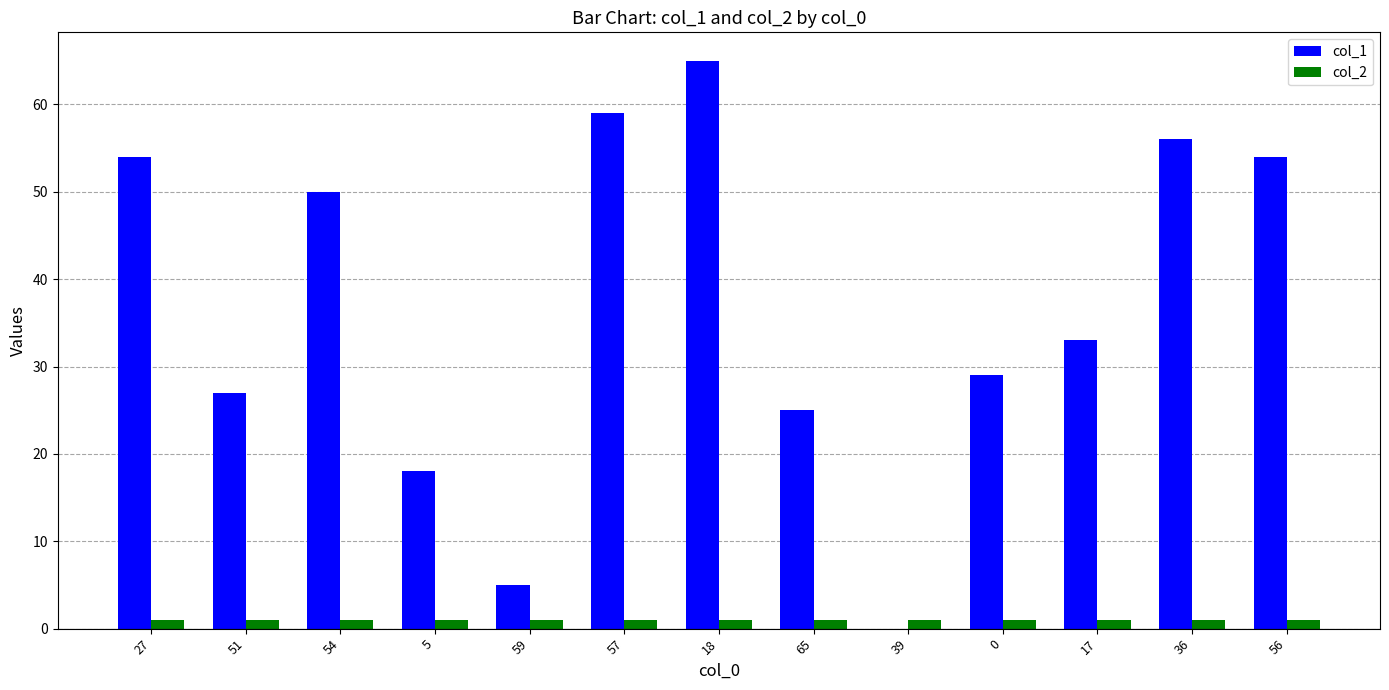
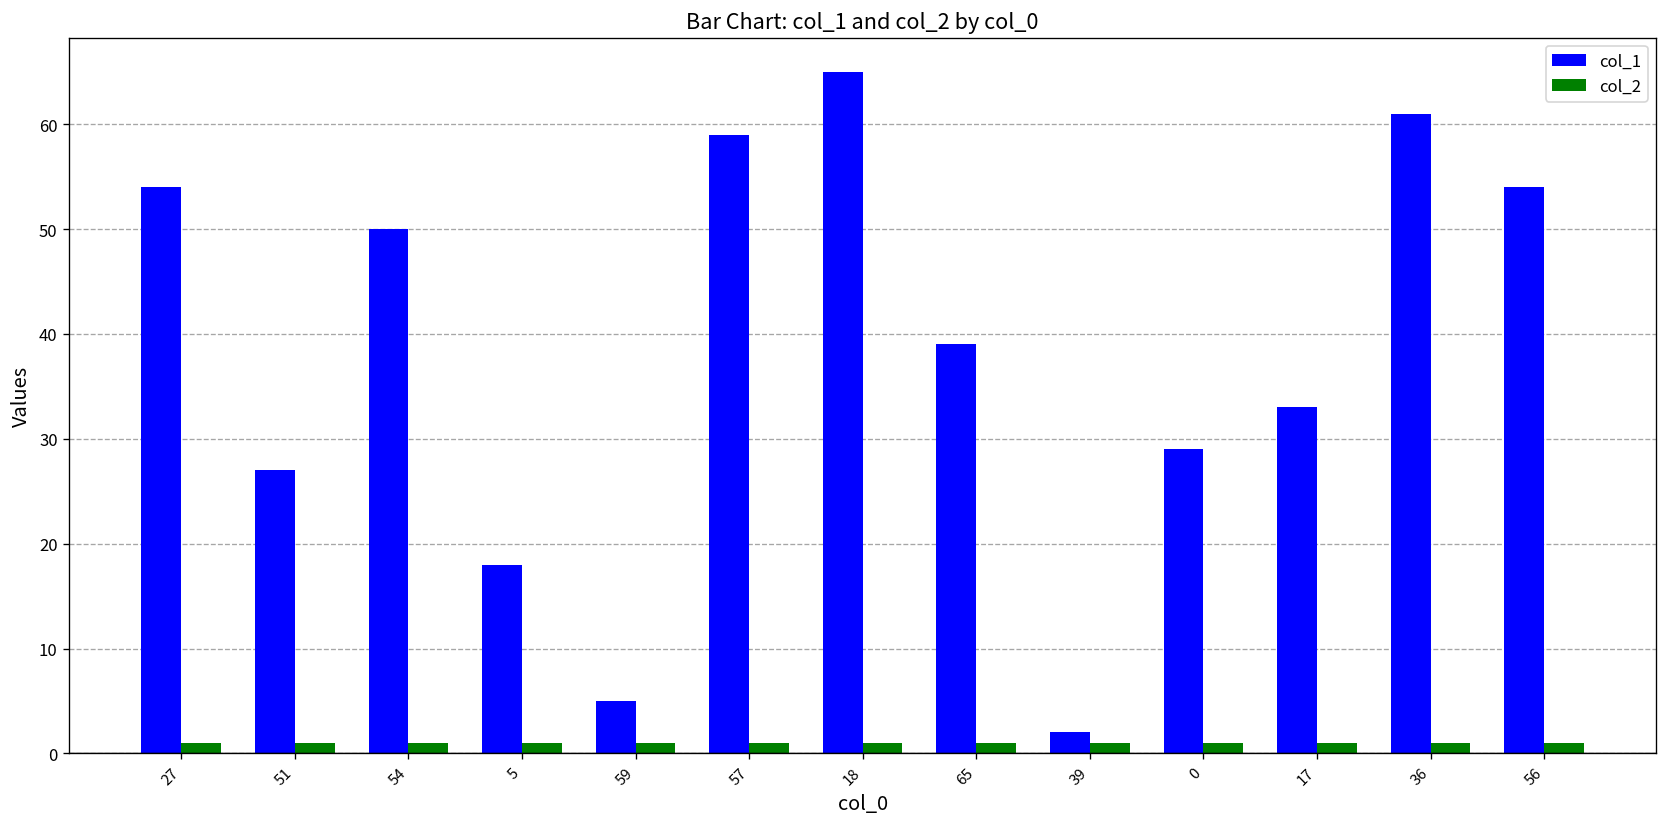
  {
    "col_1": {
      "27": 54,
      "51": 27,
      "54": 50,
      "5": 18,
      "59": 5,
      "57": 59,
      "18": 65,
-     "65": 25,
-     "39": 0,
+     "65": 39,
+     "39": 2,
      "0": 29,
      "17": 33,
-     "36": 56,
+     "36": 61,
      "56": 54
    },
    "col_2": {
      "27": 1,
      "51": 1,
      "54": 1,
      "5": 1,
      "59": 1,
      "57": 1,
      "18": 1,
      "65": 1,
      "39": 1,
      "0": 1,
      "17": 1,
      "36": 1,
      "56": 1
    }
  }
